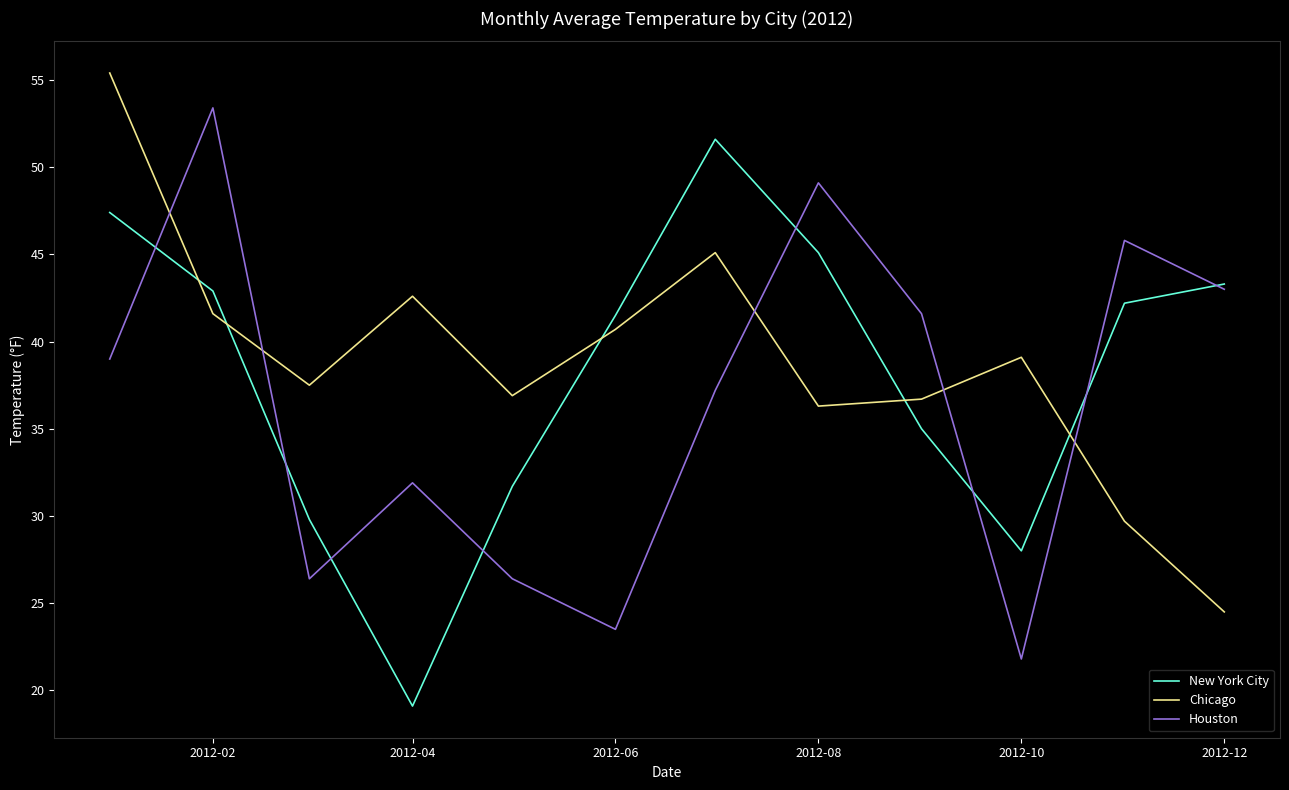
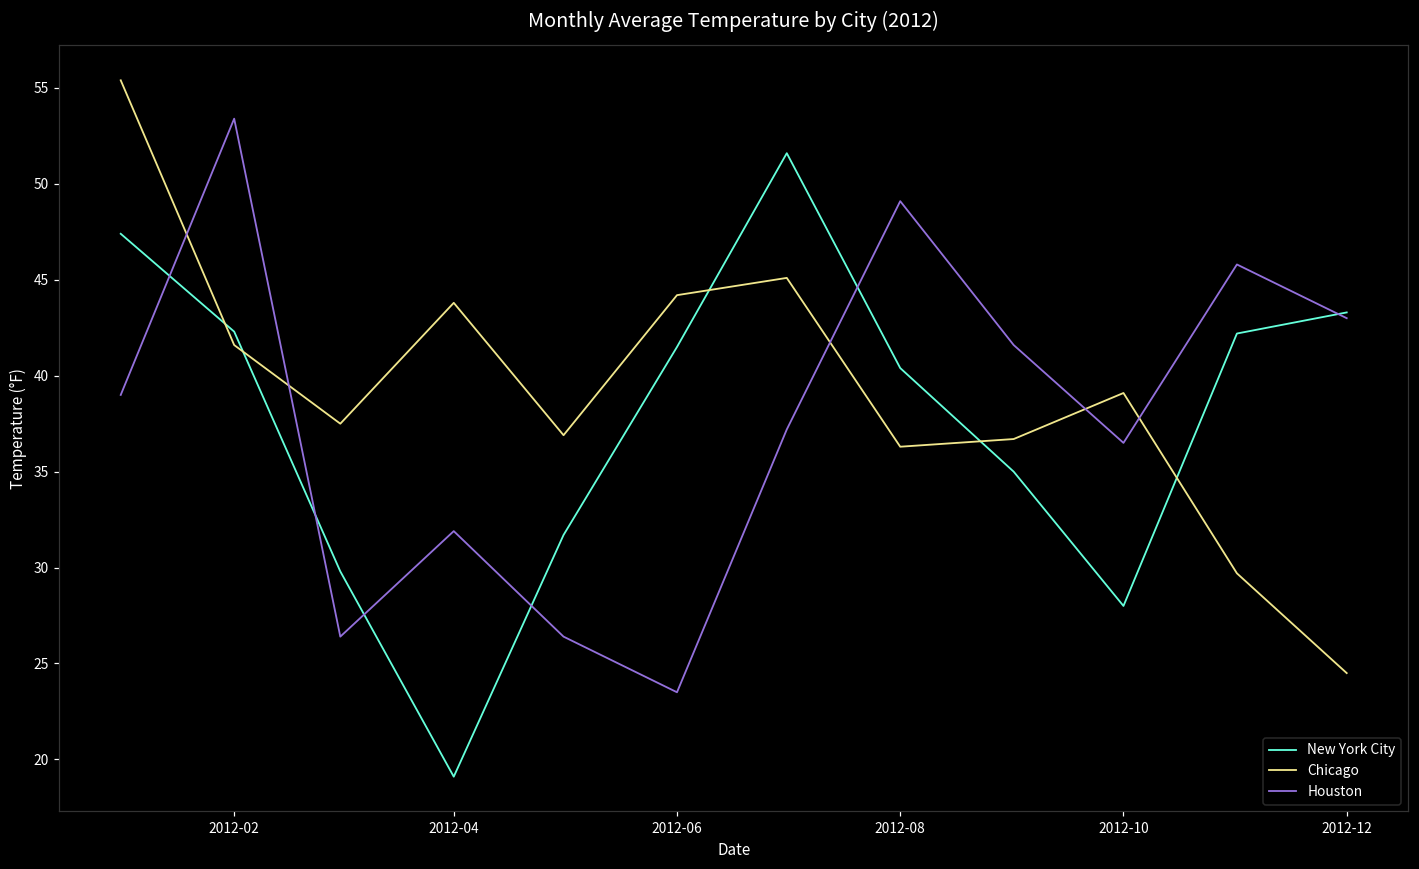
  {
    "New York City": {
-     "2012-02": 42.9,
+     "2012-02": 42.3,
      "2012-04": 19.1,
      "2012-06": 41.5,
-     "2012-08": 45.1,
+     "2012-08": 40.4,
      "2012-10": 28.0,
      "2012-12": 43.3
    },
    "Chicago": {
      "2012-02": 41.6,
-     "2012-04": 42.6,
-     "2012-06": 40.7,
+     "2012-04": 43.8,
+     "2012-06": 44.2,
      "2012-08": 36.3,
      "2012-10": 39.1,
      "2012-12": 24.5
    },
    "Houston": {
      "2012-02": 53.4,
      "2012-04": 31.9,
      "2012-06": 23.5,
      "2012-08": 49.1,
-     "2012-10": 21.8,
+     "2012-10": 36.5,
      "2012-12": 43.0
    }
  }
